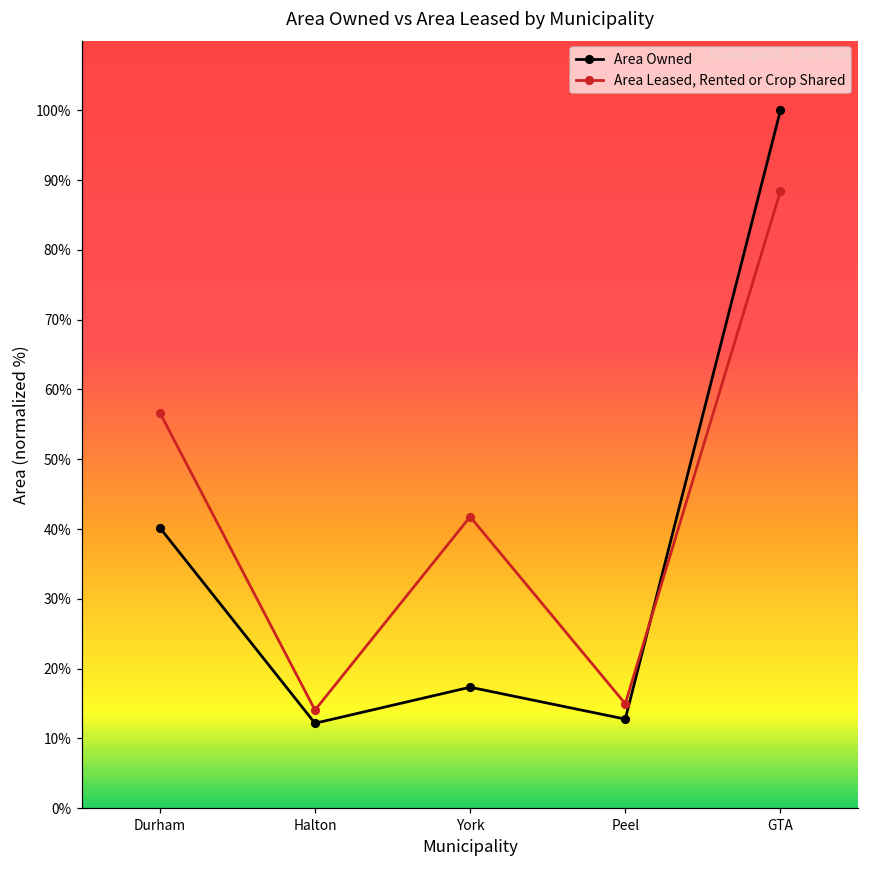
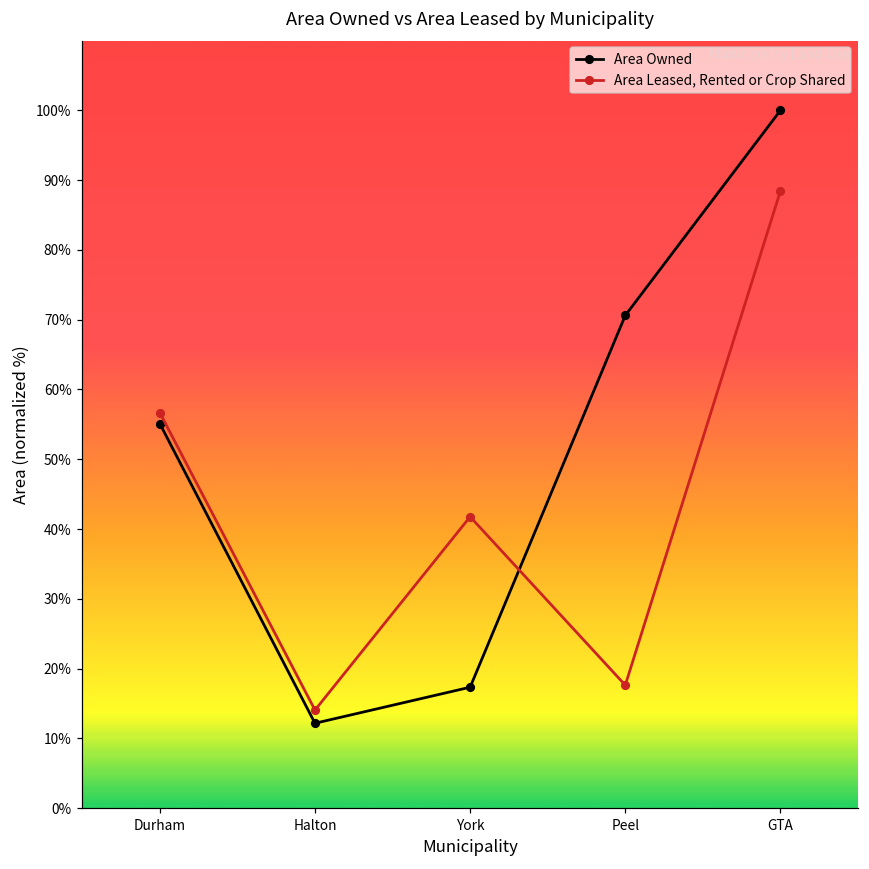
  {
    "Area Owned": {
-     "Durham": "40%",
+     "Durham": "55%",
      "Halton": "12%",
      "York": "17%",
-     "Peel": "13%",
+     "Peel": "71%",
      "GTA": "100%"
    },
    "Area Leased, Rented or Crop Shared": {
      "Durham": "57%",
      "Halton": "14%",
      "York": "42%",
-     "Peel": "15%",
+     "Peel": "18%",
      "GTA": "88%"
    }
  }
